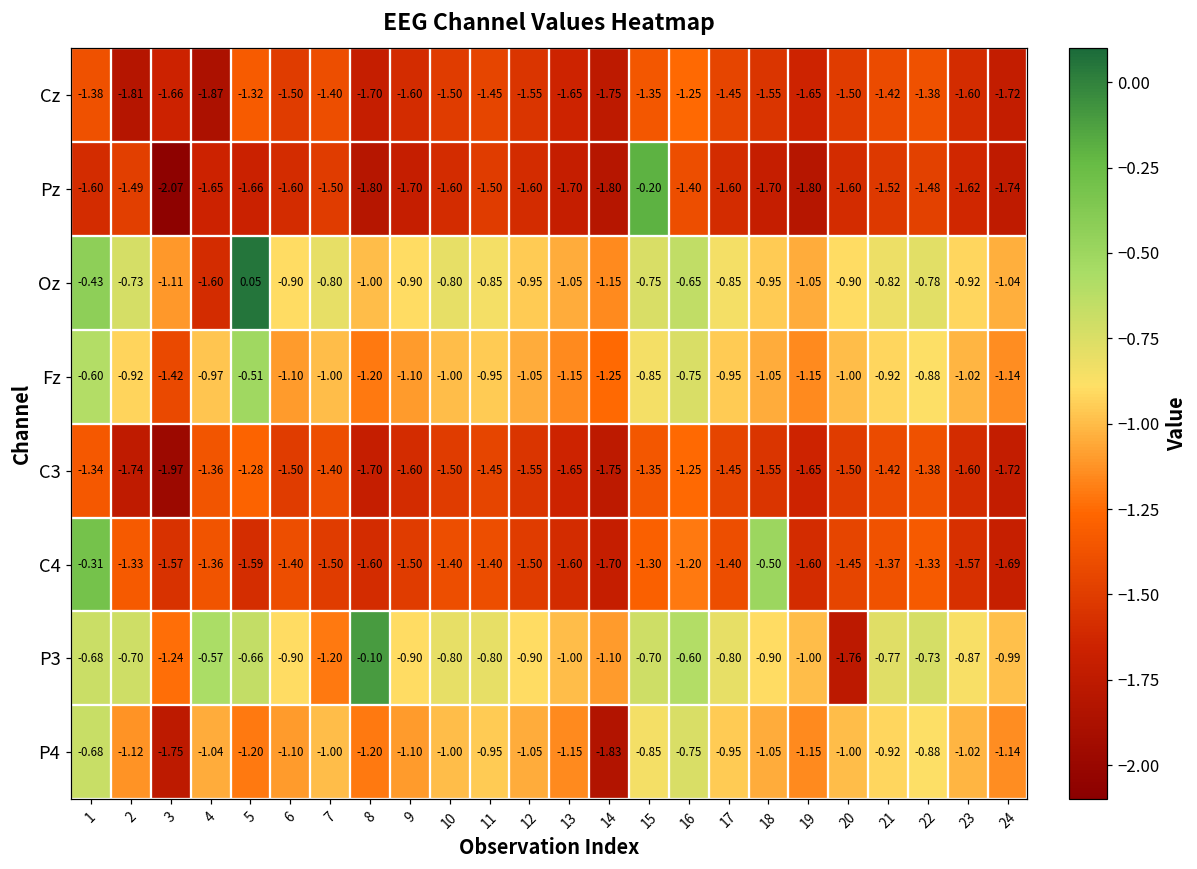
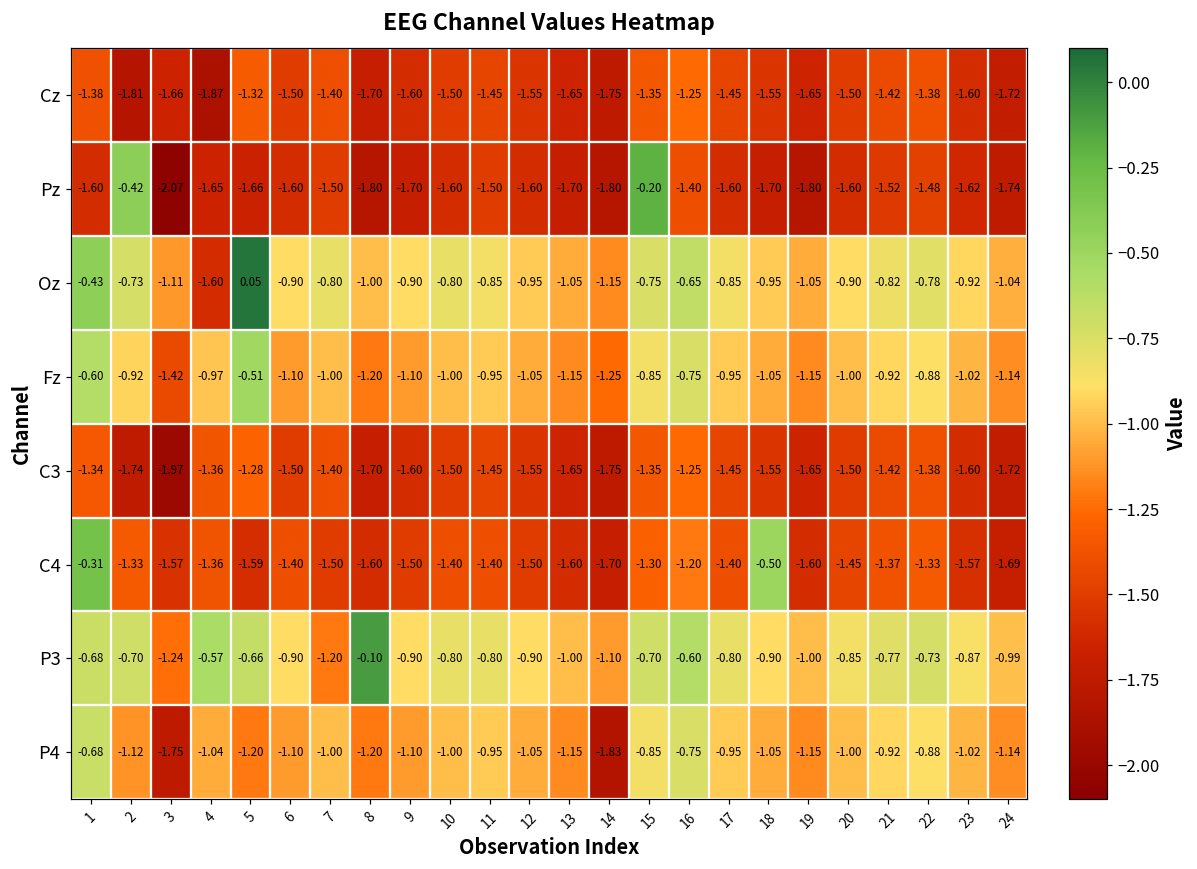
  {
    "Cz": {
      "1": -1.38,
      "2": -1.81,
      "3": -1.66,
      "4": -1.87,
      "5": -1.32,
      "6": -1.50,
      "7": -1.40,
      "8": -1.70,
      "9": -1.60,
      "10": -1.50,
      "11": -1.45,
      "12": -1.55,
      "13": -1.65,
      "14": -1.75,
      "15": -1.35,
      "16": -1.25,
      "17": -1.45,
      "18": -1.55,
      "19": -1.65,
      "20": -1.50,
      "21": -1.42,
      "22": -1.38,
      "23": -1.60,
      "24": -1.72
    },
    "Pz": {
      "1": -1.60,
-     "2": -1.49,
+     "2": -0.42,
      "3": -2.07,
      "4": -1.65,
      "5": -1.66,
      "6": -1.60,
      "7": -1.50,
      "8": -1.80,
      "9": -1.70,
      "10": -1.60,
      "11": -1.50,
      "12": -1.60,
      "13": -1.70,
      "14": -1.80,
      "15": -0.20,
      "16": -1.40,
      "17": -1.60,
      "18": -1.70,
      "19": -1.80,
      "20": -1.60,
      "21": -1.52,
      "22": -1.48,
      "23": -1.62,
      "24": -1.74
    },
    "Oz": {
      "1": -0.43,
      "2": -0.73,
      "3": -1.11,
      "4": -1.60,
      "5": 0.05,
      "6": -0.90,
      "7": -0.80,
      "8": -1.00,
      "9": -0.90,
      "10": -0.80,
      "11": -0.85,
      "12": -0.95,
      "13": -1.05,
      "14": -1.15,
      "15": -0.75,
      "16": -0.65,
      "17": -0.85,
      "18": -0.95,
      "19": -1.05,
      "20": -0.90,
      "21": -0.82,
      "22": -0.78,
      "23": -0.92,
      "24": -1.04
    },
    "Fz": {
      "1": -0.60,
      "2": -0.92,
      "3": -1.42,
      "4": -0.97,
      "5": -0.51,
      "6": -1.10,
      "7": -1.00,
      "8": -1.20,
      "9": -1.10,
      "10": -1.00,
      "11": -0.95,
      "12": -1.05,
      "13": -1.15,
      "14": -1.25,
      "15": -0.85,
      "16": -0.75,
      "17": -0.95,
      "18": -1.05,
      "19": -1.15,
      "20": -1.00,
      "21": -0.92,
      "22": -0.88,
      "23": -1.02,
      "24": -1.14
    },
    "C3": {
      "1": -1.34,
      "2": -1.74,
      "3": -1.97,
      "4": -1.36,
      "5": -1.28,
      "6": -1.50,
      "7": -1.40,
      "8": -1.70,
      "9": -1.60,
      "10": -1.50,
      "11": -1.45,
      "12": -1.55,
      "13": -1.65,
      "14": -1.75,
      "15": -1.35,
      "16": -1.25,
      "17": -1.45,
      "18": -1.55,
      "19": -1.65,
      "20": -1.50,
      "21": -1.42,
      "22": -1.38,
      "23": -1.60,
      "24": -1.72
    },
    "C4": {
      "1": -0.31,
      "2": -1.33,
      "3": -1.57,
      "4": -1.36,
      "5": -1.59,
      "6": -1.40,
      "7": -1.50,
      "8": -1.60,
      "9": -1.50,
      "10": -1.40,
      "11": -1.40,
      "12": -1.50,
      "13": -1.60,
      "14": -1.70,
      "15": -1.30,
      "16": -1.20,
      "17": -1.40,
      "18": -0.50,
      "19": -1.60,
      "20": -1.45,
      "21": -1.37,
      "22": -1.33,
      "23": -1.57,
      "24": -1.69
    },
    "P3": {
      "1": -0.68,
      "2": -0.70,
      "3": -1.24,
      "4": -0.57,
      "5": -0.66,
      "6": -0.90,
      "7": -1.20,
      "8": -0.10,
      "9": -0.90,
      "10": -0.80,
      "11": -0.80,
      "12": -0.90,
      "13": -1.00,
      "14": -1.10,
      "15": -0.70,
      "16": -0.60,
      "17": -0.80,
      "18": -0.90,
      "19": -1.00,
-     "20": -1.76,
+     "20": -0.85,
      "21": -0.77,
      "22": -0.73,
      "23": -0.87,
      "24": -0.99
    },
    "P4": {
      "1": -0.68,
      "2": -1.12,
      "3": -1.75,
      "4": -1.04,
      "5": -1.20,
      "6": -1.10,
      "7": -1.00,
      "8": -1.20,
      "9": -1.10,
      "10": -1.00,
      "11": -0.95,
      "12": -1.05,
      "13": -1.15,
      "14": -1.83,
      "15": -0.85,
      "16": -0.75,
      "17": -0.95,
      "18": -1.05,
      "19": -1.15,
      "20": -1.00,
      "21": -0.92,
      "22": -0.88,
      "23": -1.02,
      "24": -1.14
    }
  }
